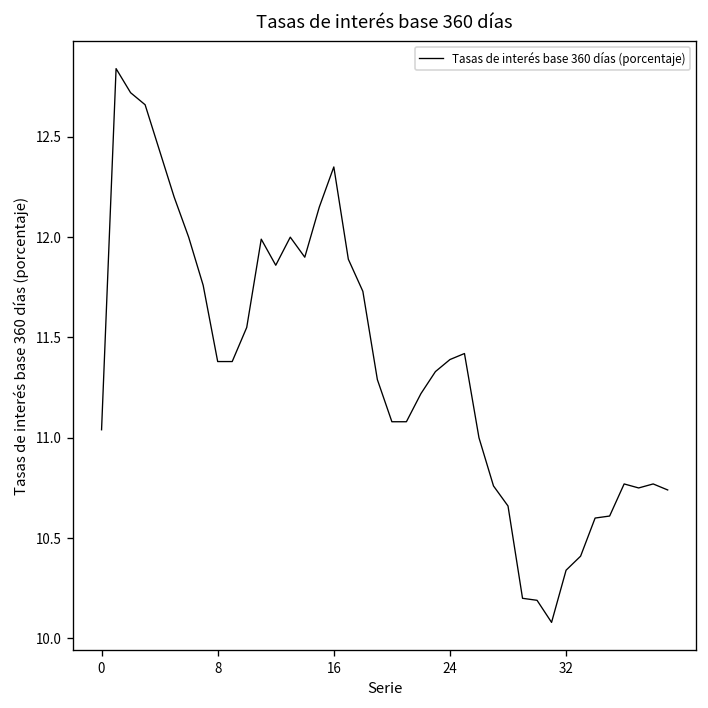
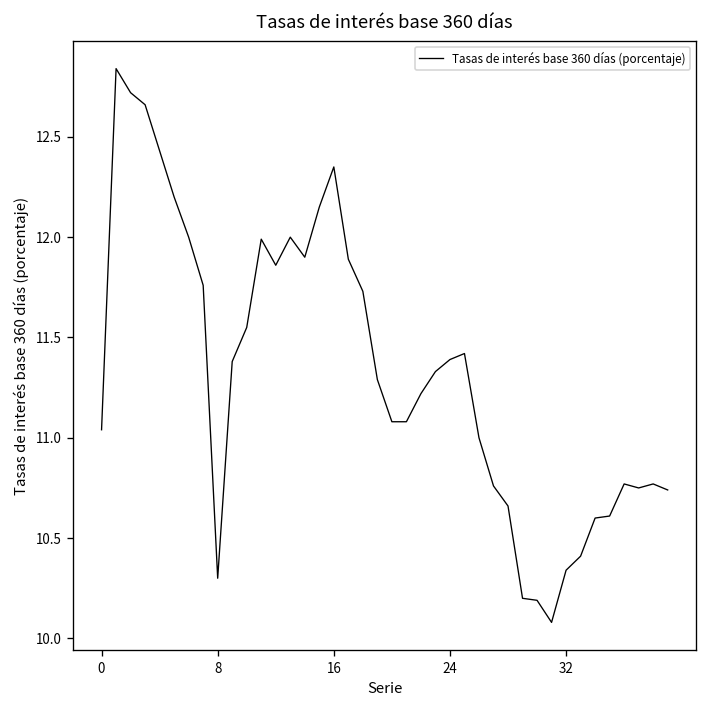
  {
    "0": 11.04,
-   "8": 11.38,
+   "8": 10.30,
    "16": 12.35,
    "24": 11.39,
    "32": 10.34
  }
